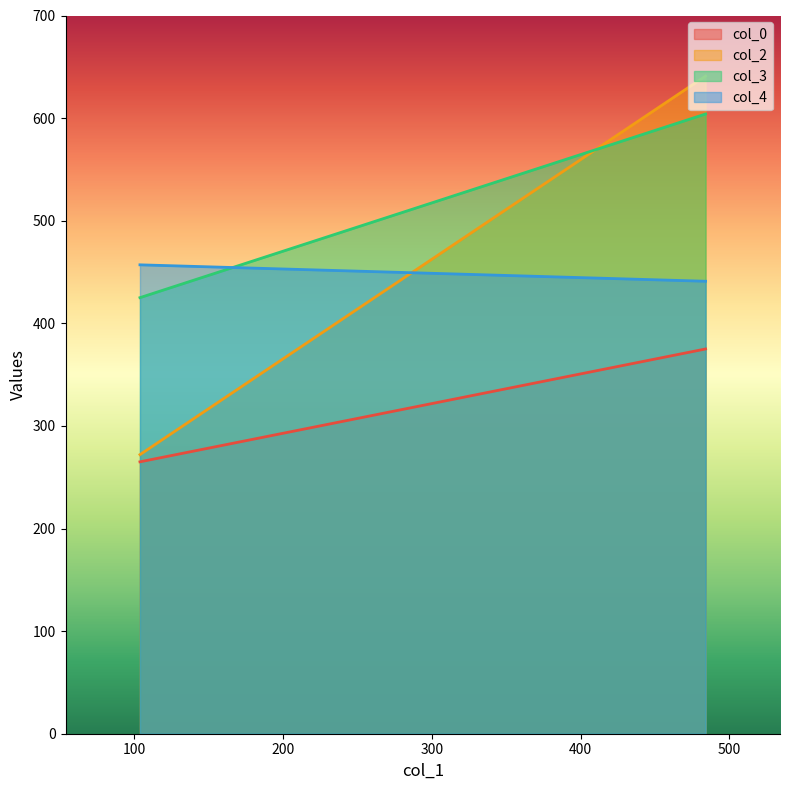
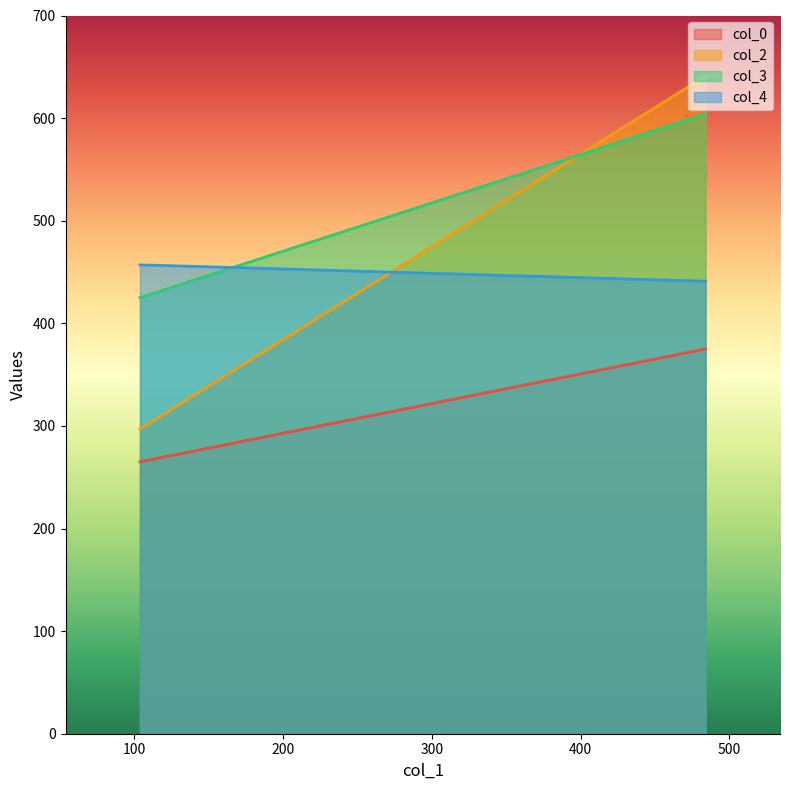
  {
    "col_0": {
      "100": 265
    },
    "col_2": {
-     "100": 272
+     "100": 297
    },
    "col_3": {
      "100": 425
    },
    "col_4": {
      "100": 457
    }
  }
